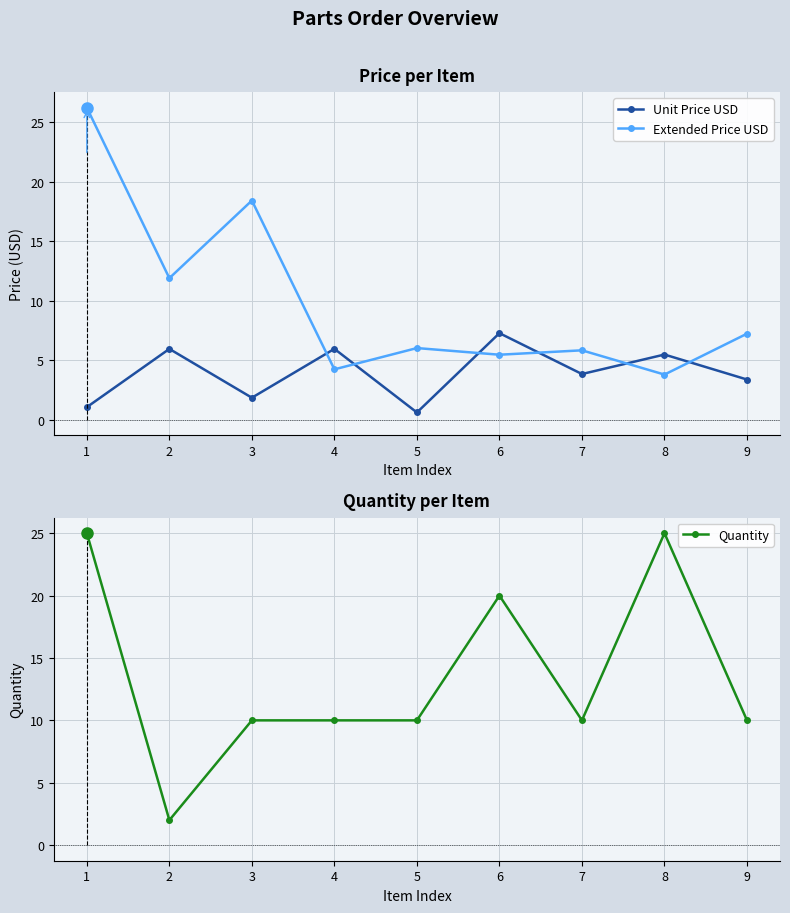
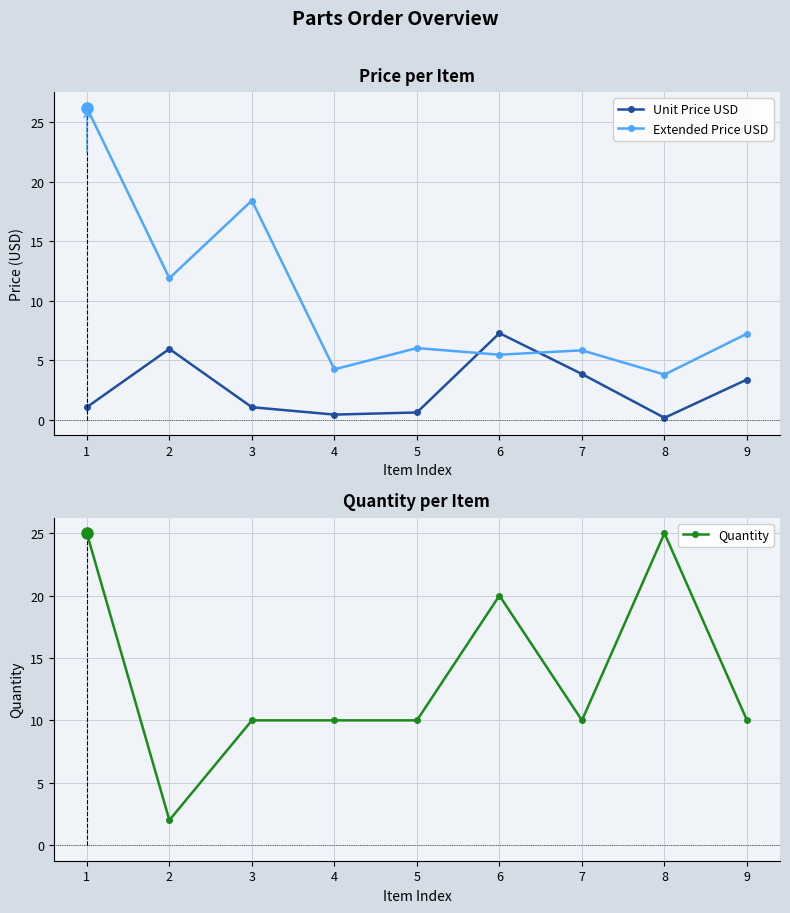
  {
    "Price per Item": {
      "Unit Price USD": {
        "1": 1.0,
        "2": 6.0,
-       "3": 1.8,
-       "4": 6.0,
+       "3": 1.0,
+       "4": 0.4,
        "5": 0.6,
        "6": 7.3,
        "7": 3.8,
-       "8": 5.5,
+       "8": 0.2,
        "9": 3.4
      }
    }
  }
